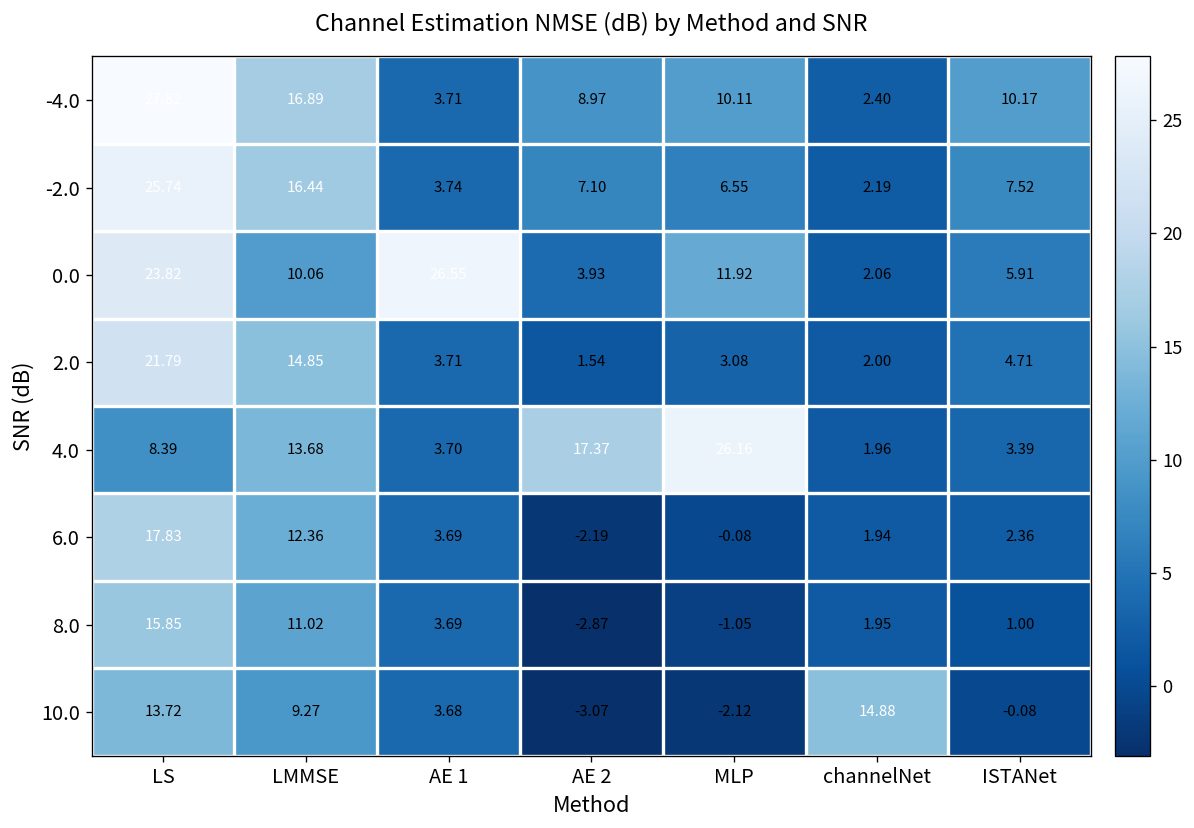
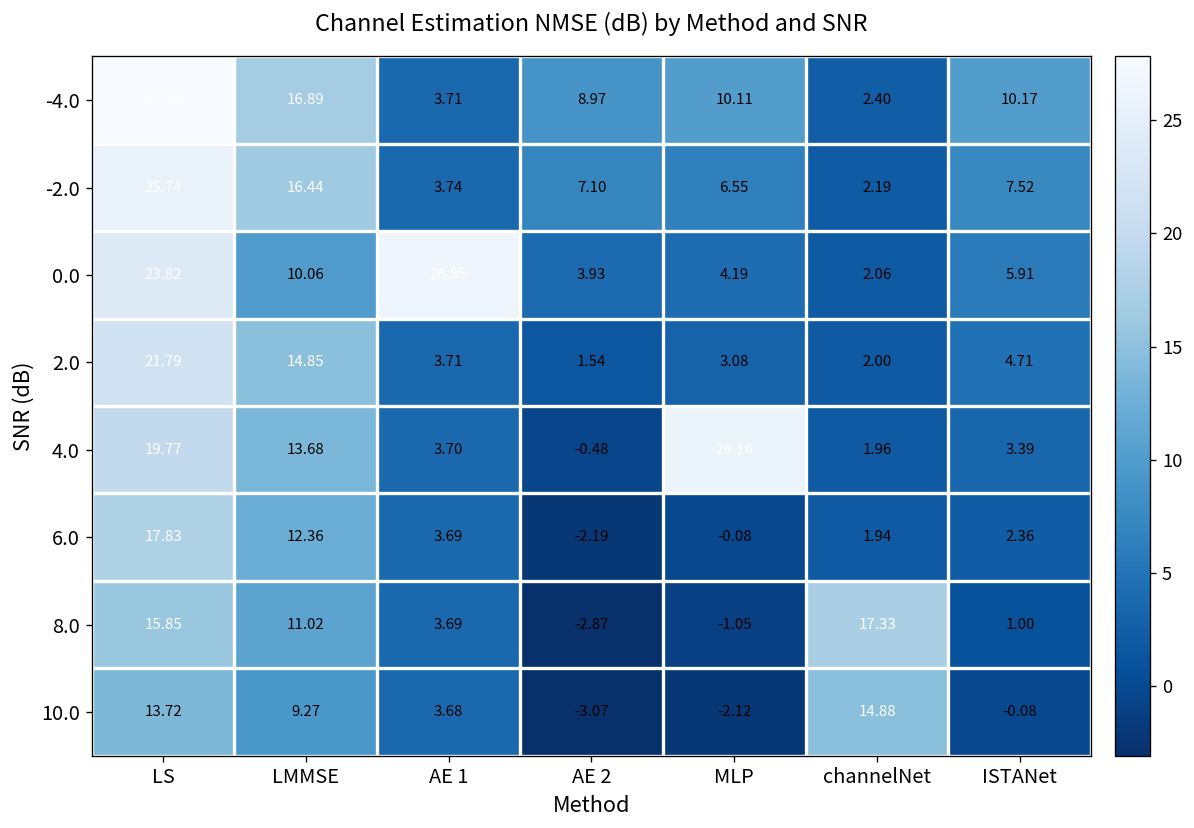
  {
    "-4.0": {
      "LMMSE": 16.89,
      "AE 1": 3.71,
      "AE 2": 8.97,
      "MLP": 10.11,
      "channelNet": 2.40,
      "ISTANet": 10.17
    },
    "-2.0": {
      "LMMSE": 16.44,
      "AE 1": 3.74,
      "AE 2": 7.10,
      "MLP": 6.55,
      "channelNet": 2.19,
      "ISTANet": 7.52
    },
    "0.0": {
      "LMMSE": 10.06,
      "AE 2": 3.93,
-     "MLP": 11.92,
+     "MLP": 4.19,
      "channelNet": 2.06,
      "ISTANet": 5.91
    },
    "2.0": {
      "LMMSE": 14.85,
      "AE 1": 3.71,
      "AE 2": 1.54,
      "MLP": 3.08,
      "channelNet": 2.00,
      "ISTANet": 4.71
    },
    "4.0": {
-     "LS": 8.39,
+     "LS": 19.77,
      "LMMSE": 13.68,
      "AE 1": 3.70,
-     "AE 2": 17.37,
+     "AE 2": -0.48,
      "channelNet": 1.96,
      "ISTANet": 3.39
    },
    "6.0": {
      "LS": 17.83,
      "LMMSE": 12.36,
      "AE 1": 3.69,
      "AE 2": -2.19,
      "MLP": -0.08,
      "channelNet": 1.94,
      "ISTANet": 2.36
    },
    "8.0": {
      "LS": 15.85,
      "LMMSE": 11.02,
      "AE 1": 3.69,
      "AE 2": -2.87,
      "MLP": -1.05,
-     "channelNet": 1.95,
+     "channelNet": 17.33,
      "ISTANet": 1.00
    },
    "10.0": {
      "LS": 13.72,
      "LMMSE": 9.27,
      "AE 1": 3.68,
      "AE 2": -3.07,
      "MLP": -2.12,
      "channelNet": 14.88,
      "ISTANet": -0.08
    }
  }
